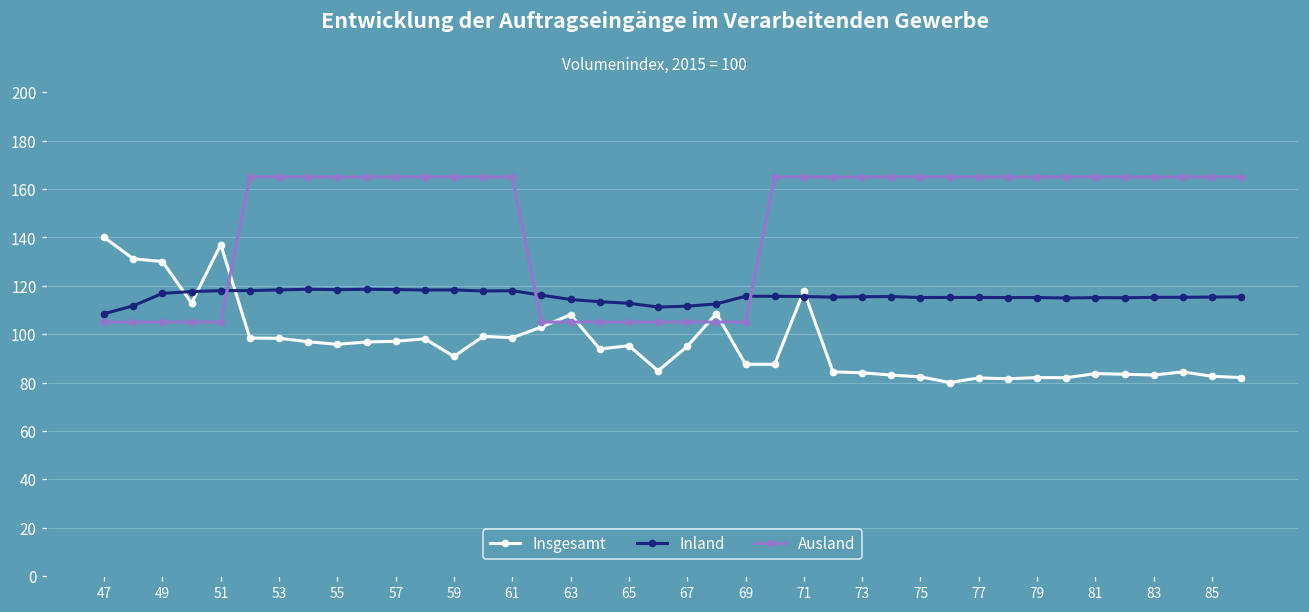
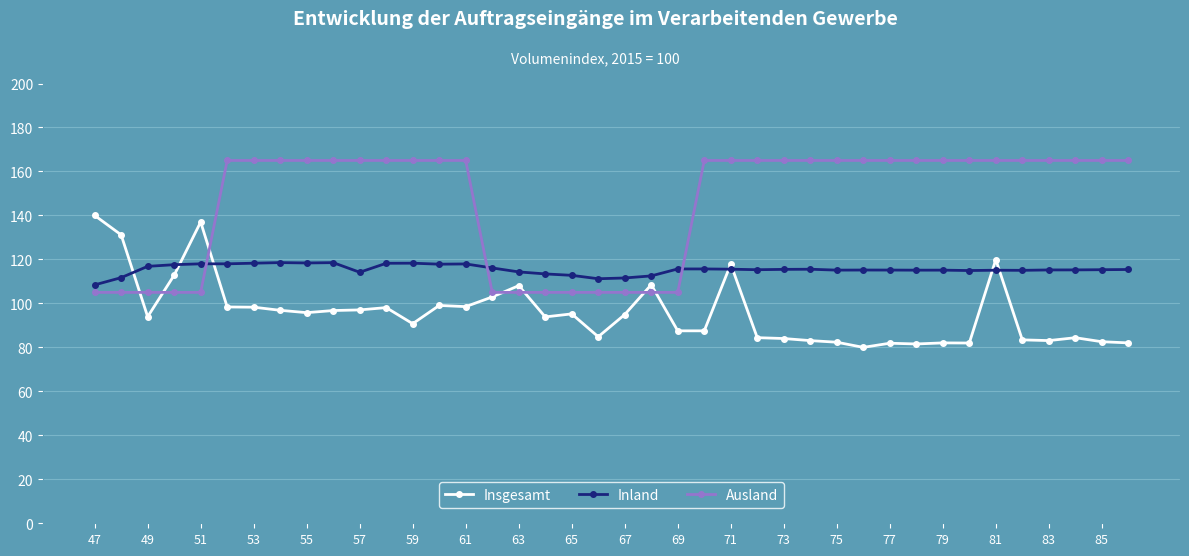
  {
    "Insgesamt": {
      "47": 140,
-     "49": 130,
+     "49": 94,
      "51": 137,
      "53": 98,
      "55": 96,
      "57": 97,
      "59": 91,
      "61": 99,
      "63": 108,
      "65": 95,
      "67": 95,
      "69": 88,
      "71": 118,
      "73": 84,
      "75": 82,
      "77": 82,
      "79": 82,
-     "81": 84,
+     "81": 120,
      "83": 83,
      "85": 83
    },
    "Inland": {
      "47": 108,
      "49": 117,
      "51": 118,
      "53": 118,
      "55": 118,
-     "57": 118,
+     "57": 114,
      "59": 118,
      "61": 118,
      "63": 114,
      "65": 113,
      "67": 112,
      "69": 116,
      "71": 116,
      "73": 115,
      "75": 115,
      "77": 115,
      "79": 115,
      "81": 115,
      "83": 115,
      "85": 115
    },
    "Ausland": {
      "47": 105,
      "49": 105,
      "51": 105,
      "53": 165,
      "55": 165,
      "57": 165,
      "59": 165,
      "61": 165,
      "63": 105,
      "65": 105,
      "67": 105,
      "69": 105,
      "71": 165,
      "73": 165,
      "75": 165,
      "77": 165,
      "79": 165,
      "81": 165,
      "83": 165,
      "85": 165
    }
  }
